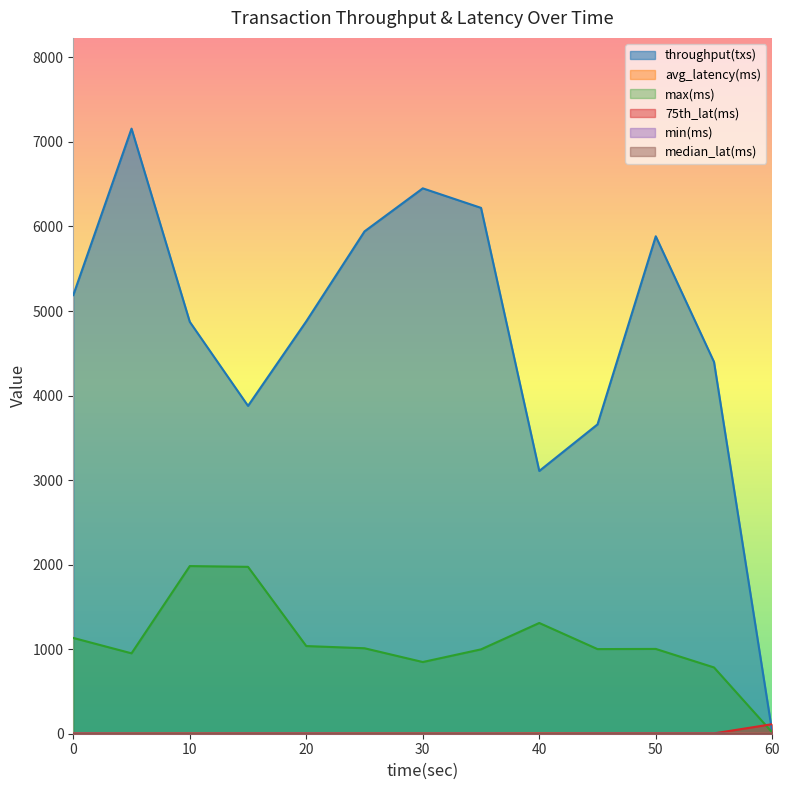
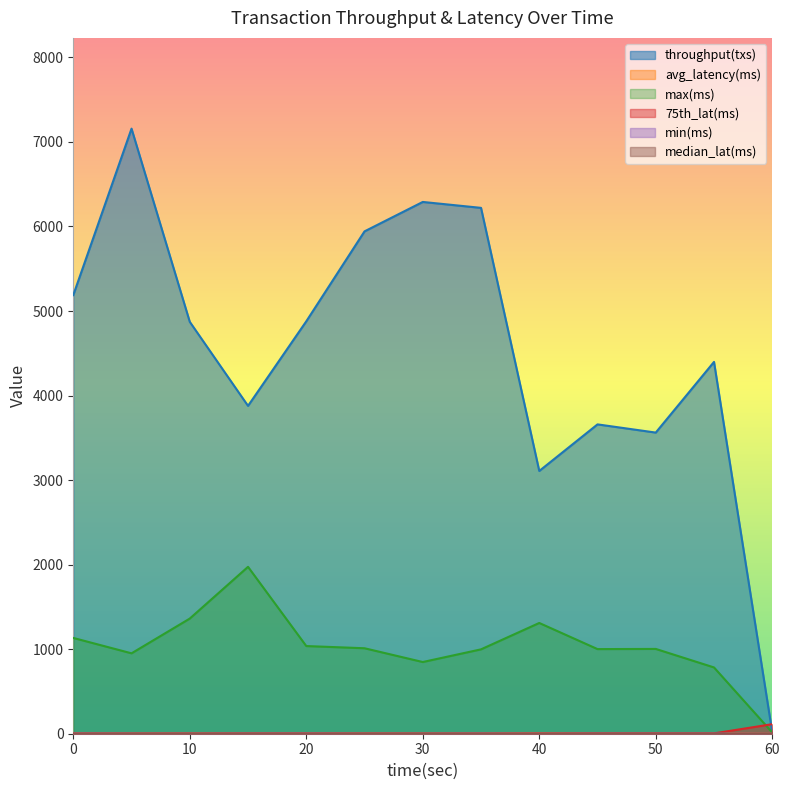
  {
    "throughput(txs)": {
      "0": 5200,
      "10": 4900,
      "20": 4900,
-     "30": 6500,
+     "30": 6300,
      "40": 3100,
-     "50": 5900
+     "50": 3600
    },
    "max(ms)": {
      "0": 1100,
-     "10": 2000,
+     "10": 1400,
      "20": 1000,
      "30": 800,
      "40": 1300,
      "50": 1000
    },
    "75th_lat(ms)": {
      "60": 100
    }
  }
